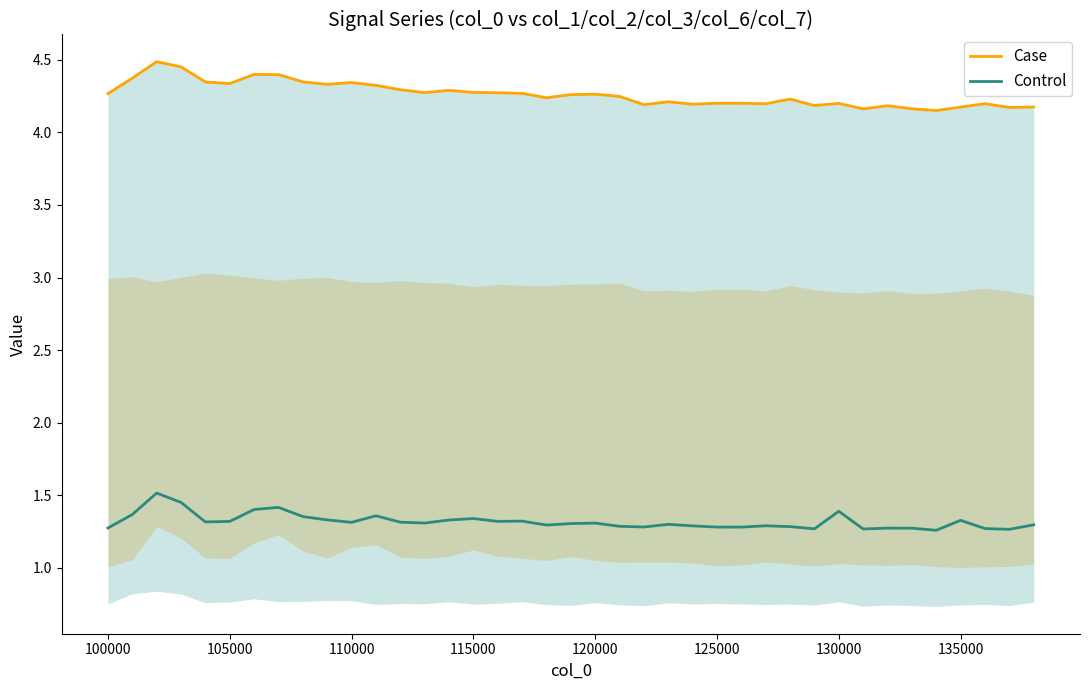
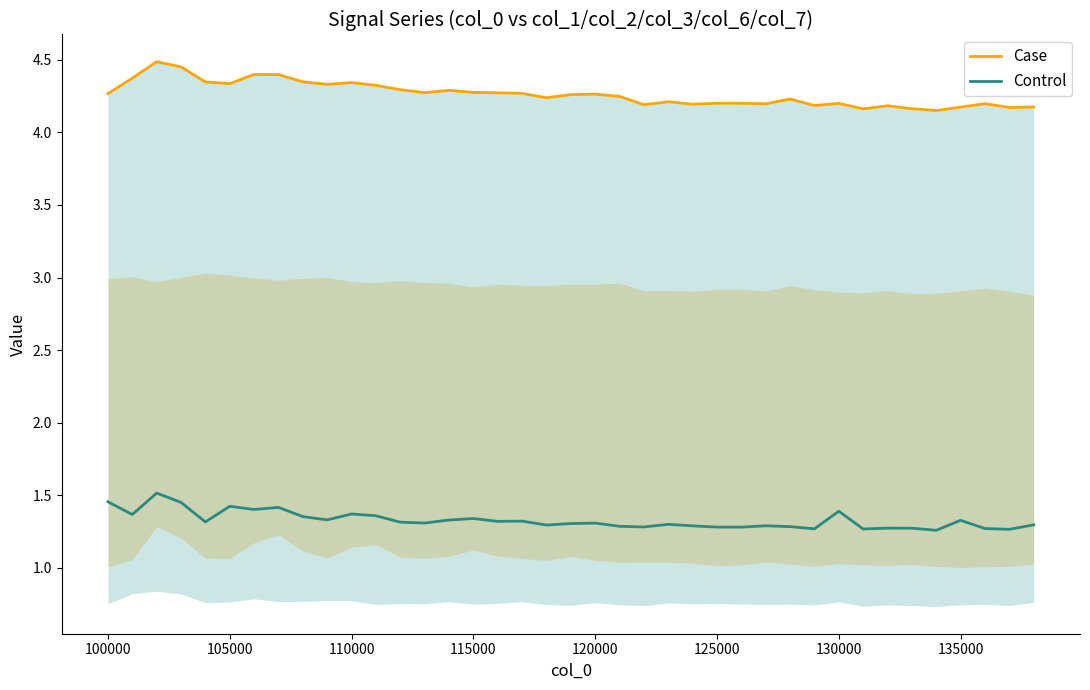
  {
    "Control": {
-     "100000": 1.27,
-     "105000": 1.32,
-     "110000": 1.31,
+     "100000": 1.46,
+     "105000": 1.42,
+     "110000": 1.37,
      "115000": 1.34,
      "120000": 1.31,
      "125000": 1.28,
      "130000": 1.39,
      "135000": 1.33
    }
  }
